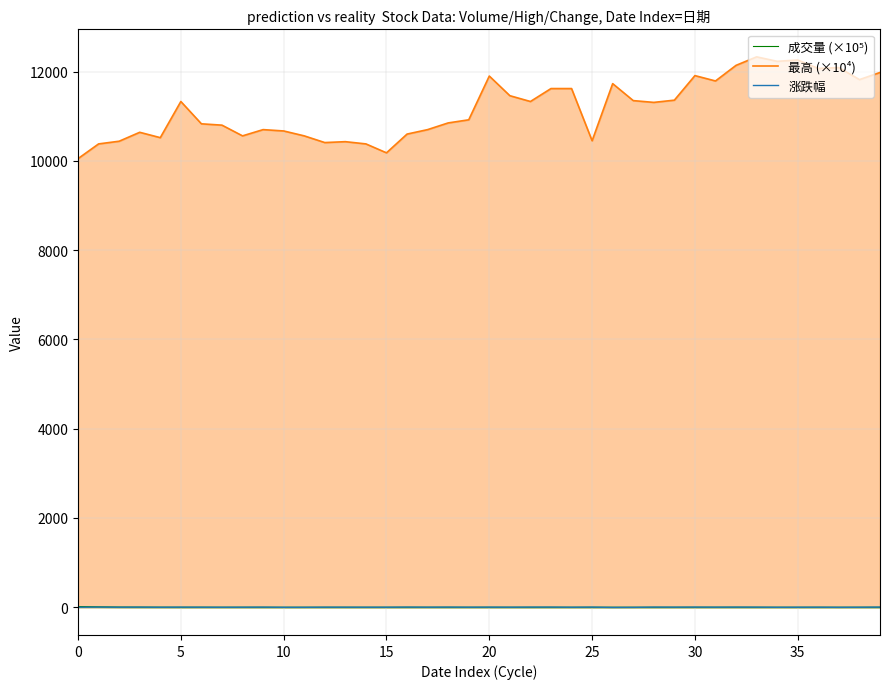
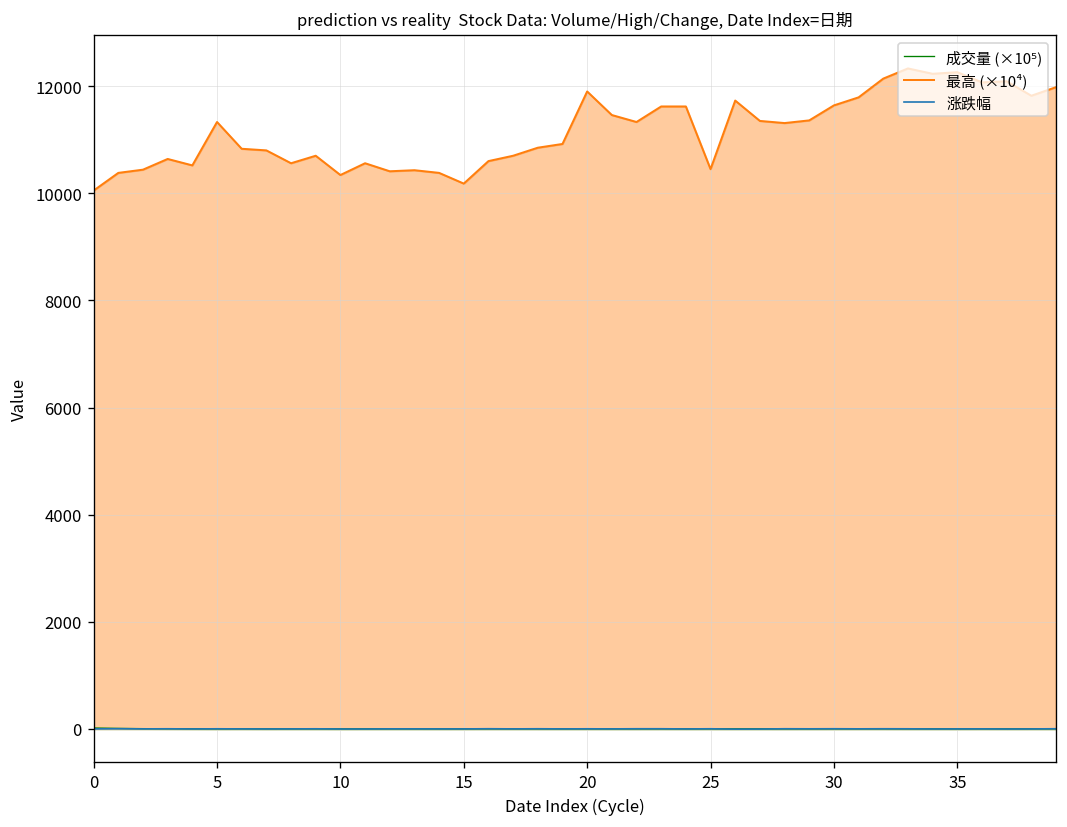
  {
    "涨跌幅": {
      "0": 0,
      "5": 0,
      "10": 0,
      "15": 0,
      "20": 0,
      "25": 0,
      "30": 0,
      "35": 0
    },
    "最高 (×10⁴)": {
      "0": 10000,
      "5": 11300,
-     "10": 10700,
+     "10": 10300,
      "15": 10200,
      "20": 11900,
      "25": 10500,
-     "30": 11900
+     "30": 11600
    }
  }
